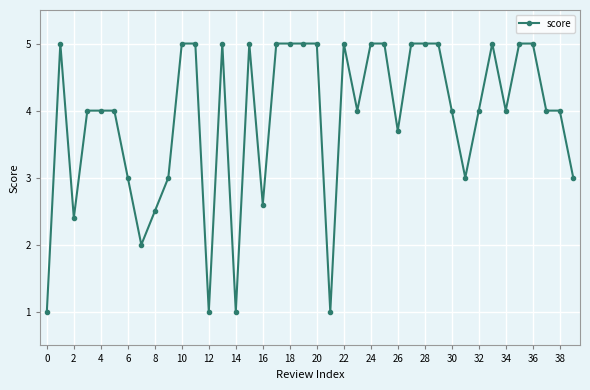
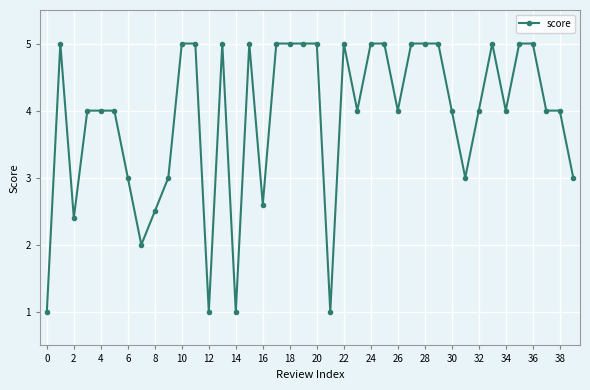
  {
    "0": 1.0,
    "2": 2.4,
    "4": 4.0,
    "6": 3.0,
    "8": 2.5,
    "10": 5.0,
    "12": 1.0,
    "14": 1.0,
    "16": 2.6,
    "18": 5.0,
    "20": 5.0,
    "22": 5.0,
    "24": 5.0,
-   "26": 3.7,
+   "26": 4.0,
    "28": 5.0,
    "30": 4.0,
    "32": 4.0,
    "34": 4.0,
    "36": 5.0,
    "38": 4.0
  }
